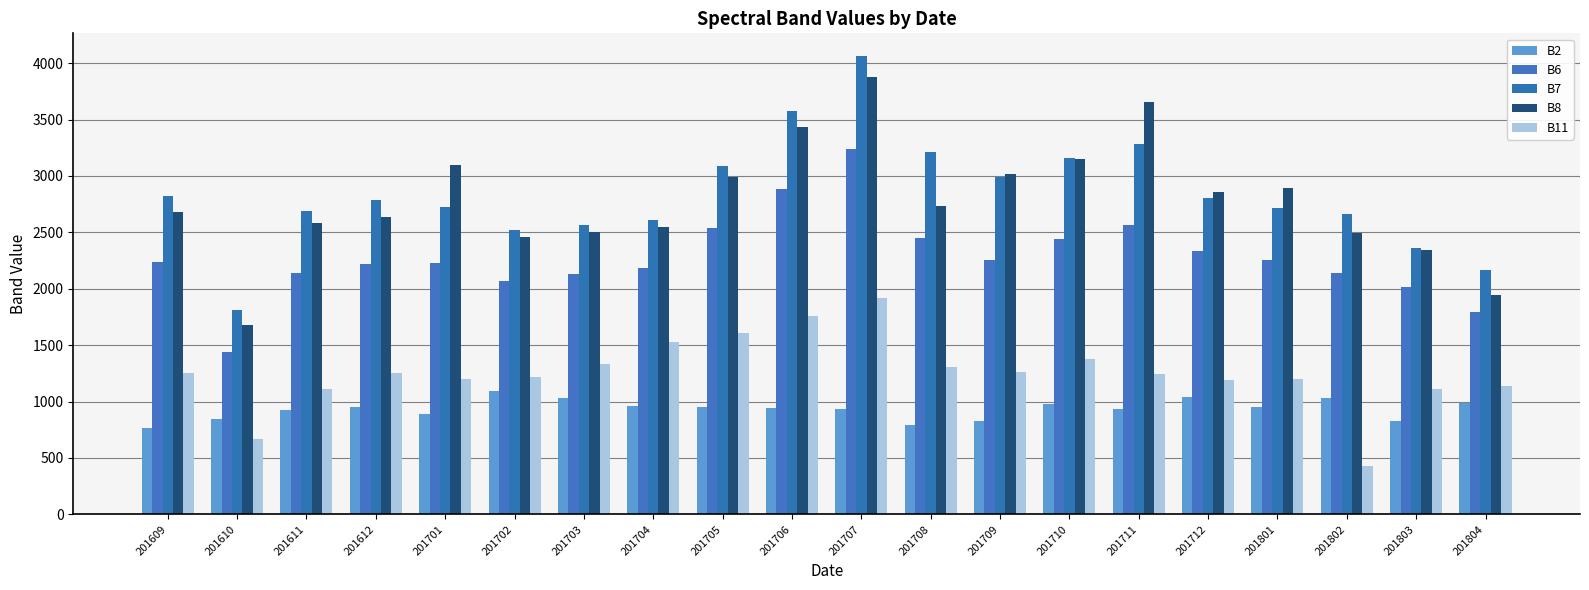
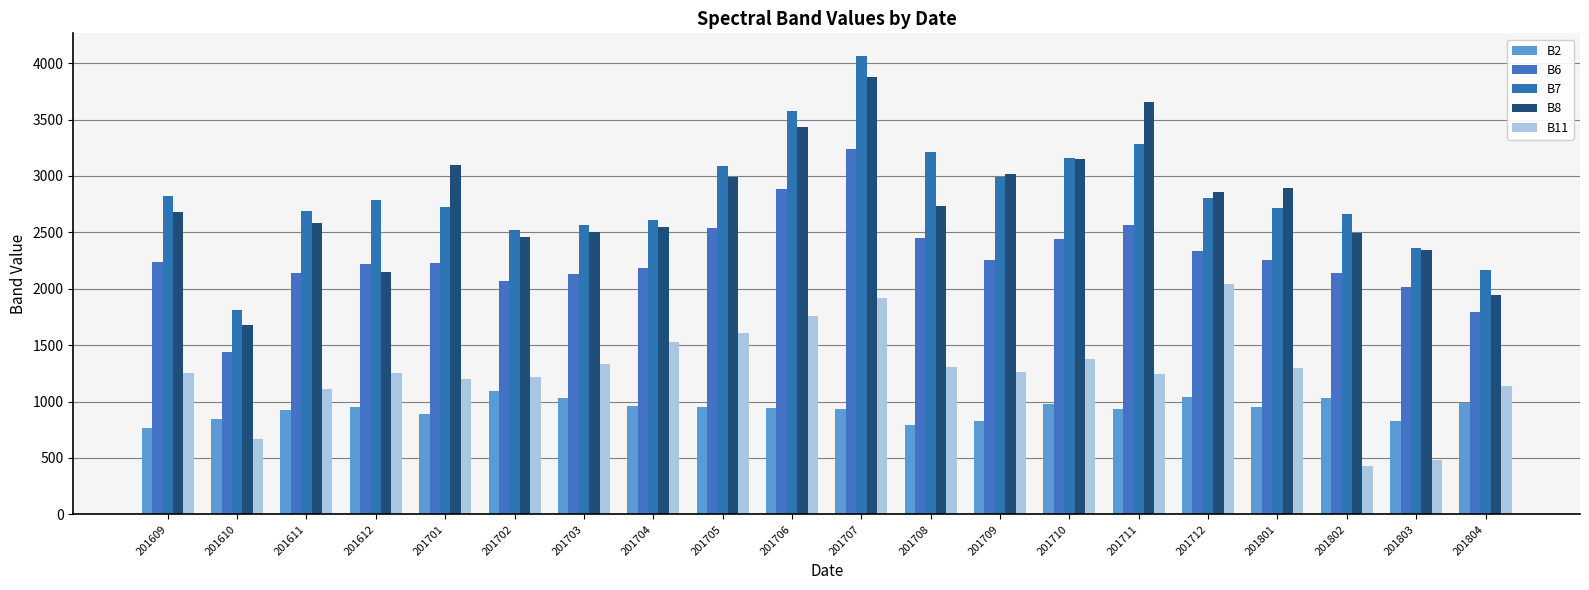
  {
    "B8": {
      "201609": 2680,
      "201610": 1680,
      "201611": 2590,
-     "201612": 2640,
+     "201612": 2150,
      "201701": 3100,
      "201702": 2460,
      "201703": 2500,
      "201704": 2550,
      "201705": 2990,
      "201706": 3440,
      "201707": 3880,
      "201708": 2740,
      "201709": 3020,
      "201710": 3150,
      "201711": 3650,
      "201712": 2860,
      "201801": 2890,
      "201802": 2500,
      "201803": 2340,
      "201804": 1940
    },
    "B11": {
      "201609": 1260,
      "201610": 670,
      "201611": 1110,
      "201612": 1260,
      "201701": 1200,
      "201702": 1220,
      "201703": 1340,
      "201704": 1530,
      "201705": 1610,
      "201706": 1760,
      "201707": 1920,
      "201708": 1310,
      "201709": 1270,
      "201710": 1370,
      "201711": 1250,
-     "201712": 1190,
-     "201801": 1200,
+     "201712": 2040,
+     "201801": 1300,
      "201802": 430,
-     "201803": 1110,
+     "201803": 490,
      "201804": 1130
    }
  }
